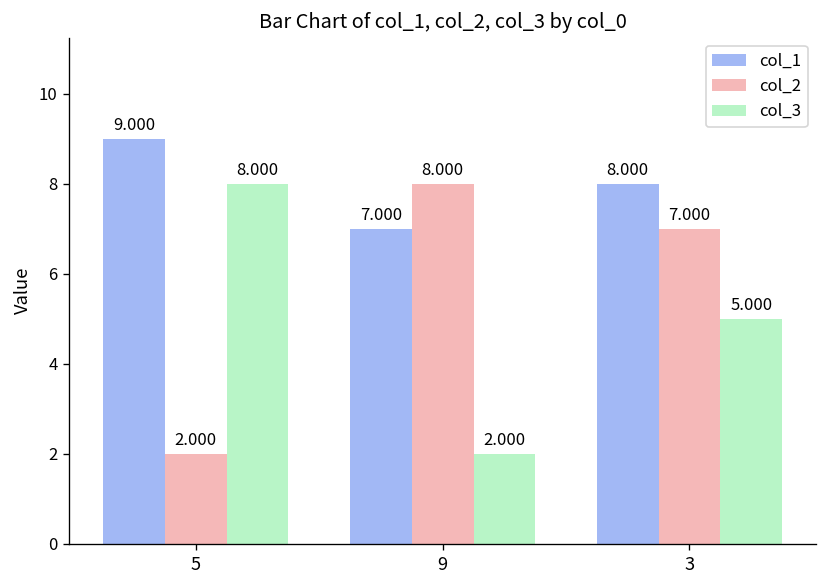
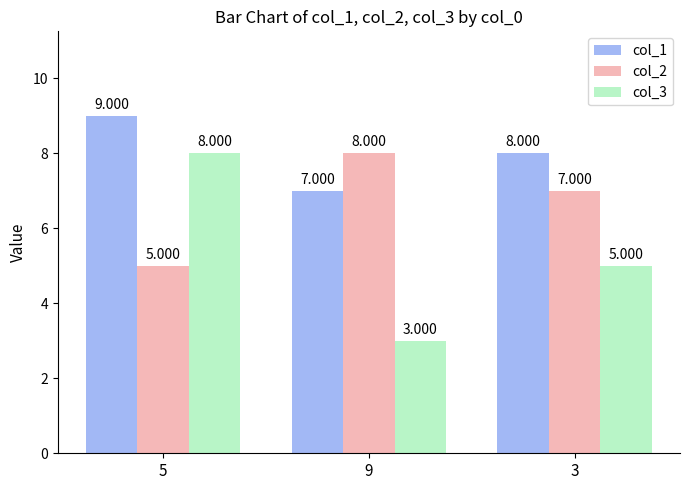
  {
    "col_1": {
      "5": 9.000,
      "9": 7.000,
      "3": 8.000
    },
    "col_2": {
-     "5": 2.000,
+     "5": 5.000,
      "9": 8.000,
      "3": 7.000
    },
    "col_3": {
      "5": 8.000,
-     "9": 2.000,
+     "9": 3.000,
      "3": 5.000
    }
  }
